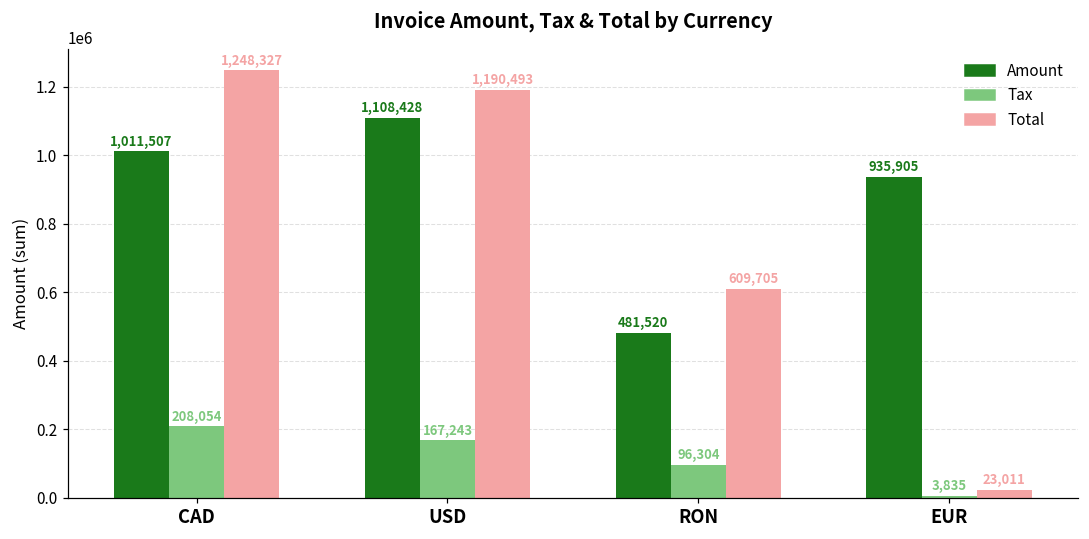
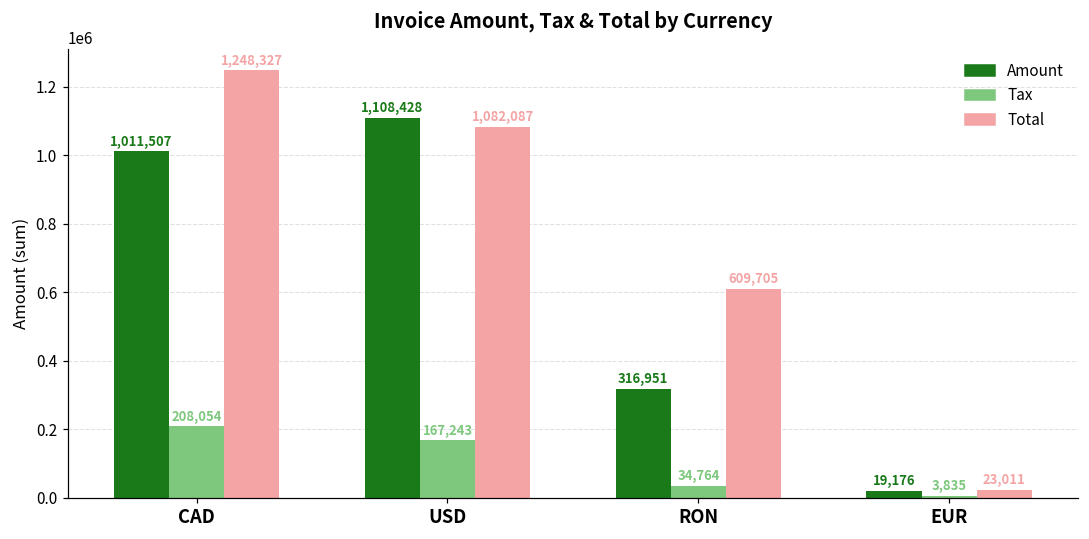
  {
    "Amount": {
      "CAD": "1,011,507",
      "USD": "1,108,428",
-     "RON": "481,520",
-     "EUR": "935,905"
+     "RON": "316,951",
+     "EUR": "19,176"
    },
    "Tax": {
      "CAD": "208,054",
      "USD": "167,243",
-     "RON": "96,304",
+     "RON": "34,764",
      "EUR": "3,835"
    },
    "Total": {
-     "USD": "1,190,493",
+     "USD": "1,082,087",
      "RON": "609,705",
      "EUR": "23,011"
    }
  }
